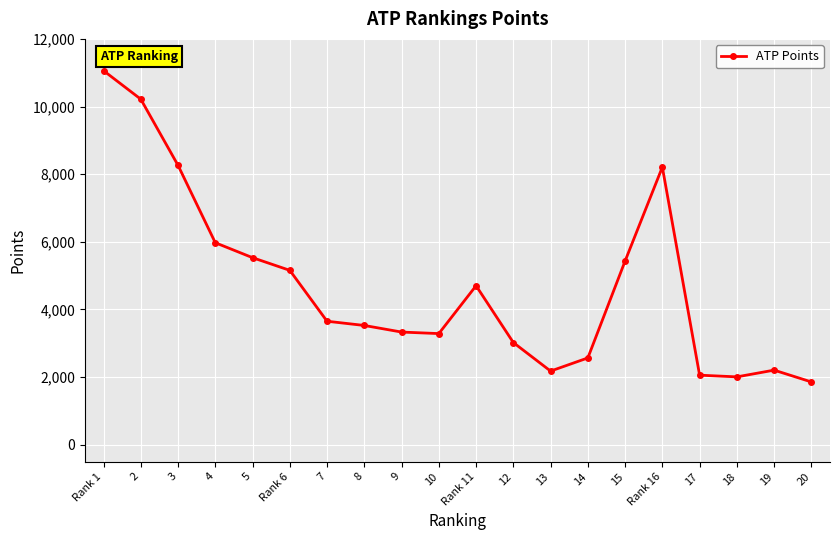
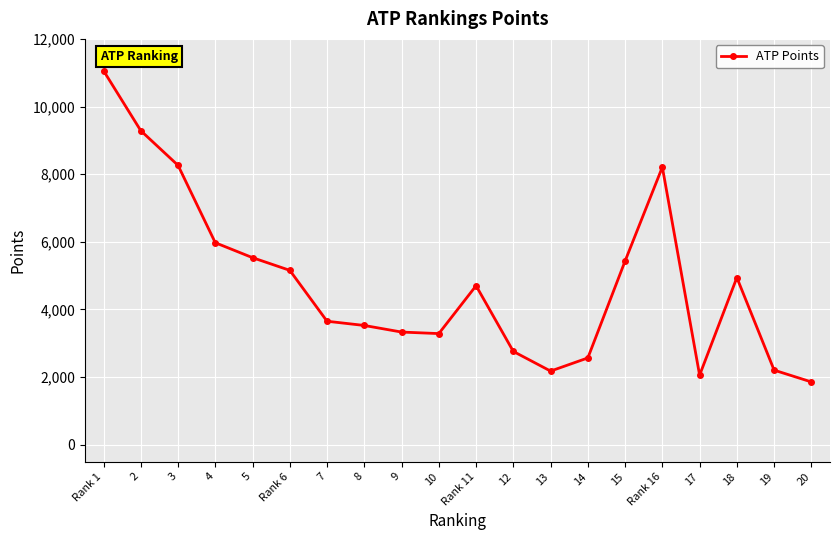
  {
    "Rank 1": "11,100",
-   "2": "10,200",
+   "2": "9,300",
    "3": "8,300",
    "4": "6,000",
    "5": "5,500",
    "Rank 6": "5,200",
    "7": "3,700",
    "8": "3,500",
    "9": "3,300",
    "10": "3,300",
    "Rank 11": "4,700",
-   "12": "3,000",
+   "12": "2,800",
    "13": "2,200",
    "14": "2,600",
    "15": "5,400",
    "Rank 16": "8,200",
    "17": "2,100",
-   "18": "2,000",
+   "18": "4,900",
    "19": "2,200",
    "20": "1,900"
  }
